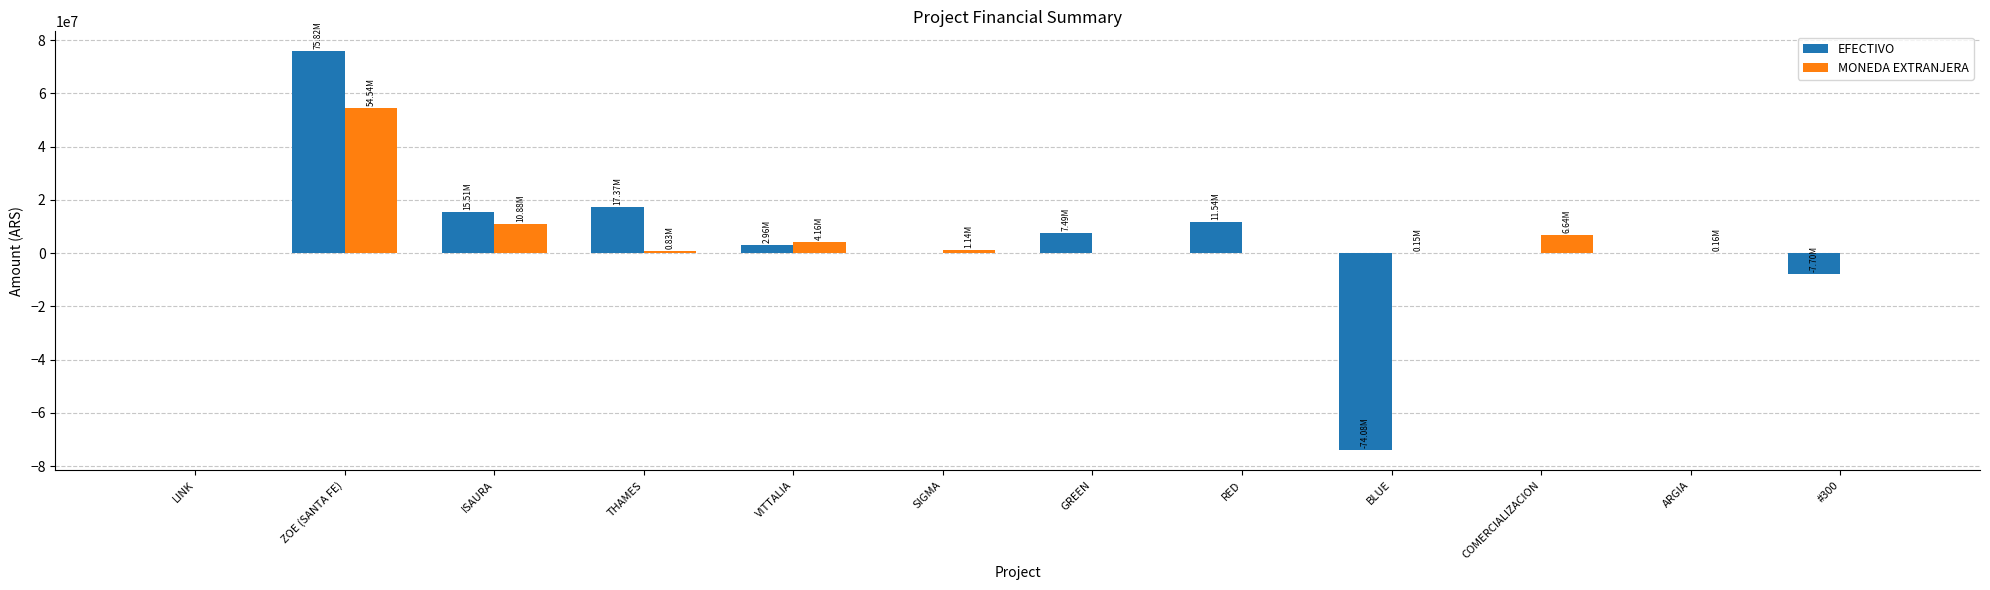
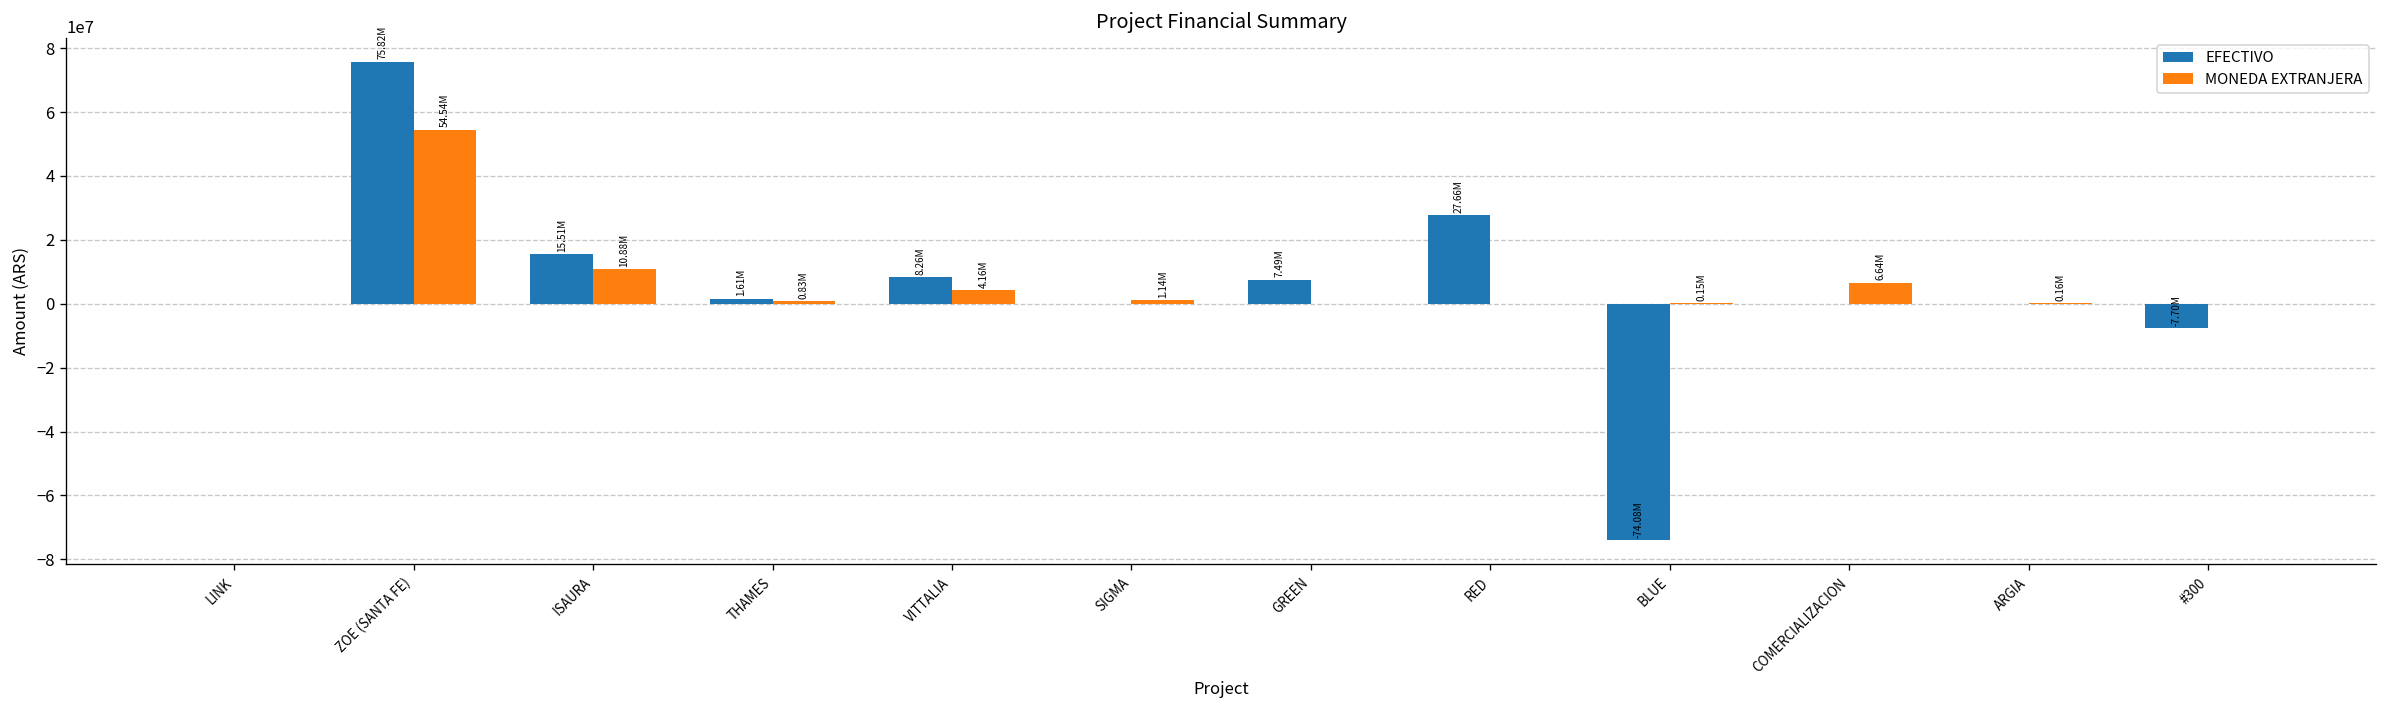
  {
    "EFECTIVO": {
      "ZOE (SANTA FE)": "75.82M",
      "ISAURA": "15.51M",
-     "THAMES": "17.37M",
-     "VITTALIA": "2.96M",
+     "THAMES": "1.61M",
+     "VITTALIA": "8.26M",
      "GREEN": "7.49M",
-     "RED": "11.54M",
+     "RED": "27.66M",
      "BLUE": "-74.08M",
      "#300": "-7.70M"
    },
    "MONEDA EXTRANJERA": {
      "ZOE (SANTA FE)": "54.54M",
      "ISAURA": "10.88M",
      "THAMES": "0.83M",
      "VITTALIA": "4.16M",
      "SIGMA": "1.14M",
      "BLUE": "0.15M",
      "COMERCIALIZACION": "6.64M",
      "ARGIA": "0.16M"
    }
  }
